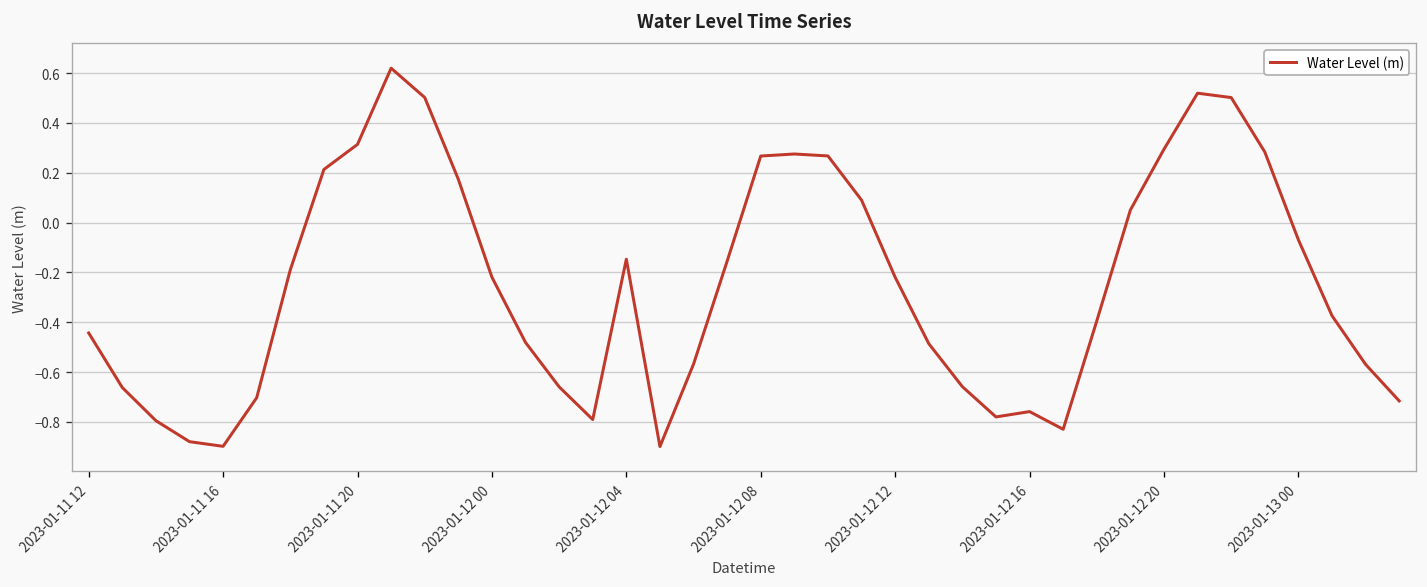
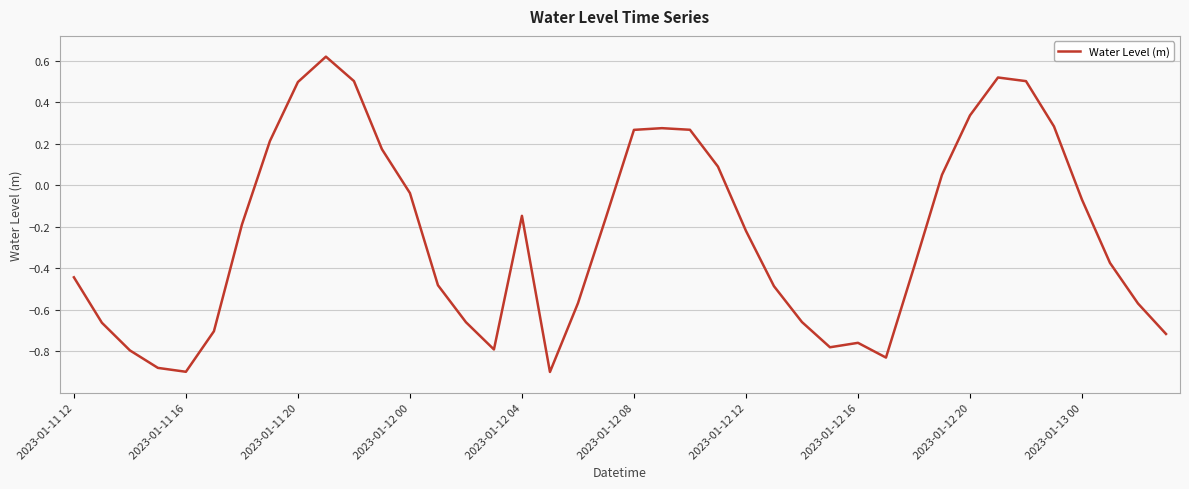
  {
    "2023-01-11 12": -0.44,
    "2023-01-11 16": -0.90,
-   "2023-01-11 20": 0.31,
-   "2023-01-12 00": -0.22,
+   "2023-01-11 20": 0.50,
+   "2023-01-12 00": -0.04,
    "2023-01-12 04": -0.15,
    "2023-01-12 08": 0.27,
    "2023-01-12 12": -0.22,
    "2023-01-12 16": -0.76,
-   "2023-01-12 20": 0.29,
+   "2023-01-12 20": 0.34,
    "2023-01-13 00": -0.07
  }
